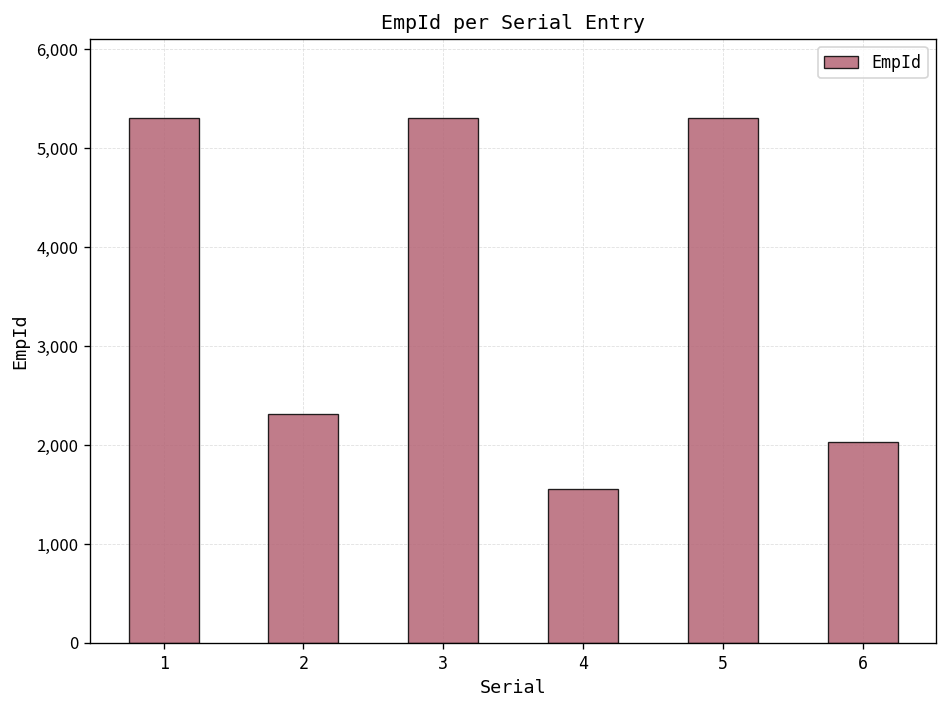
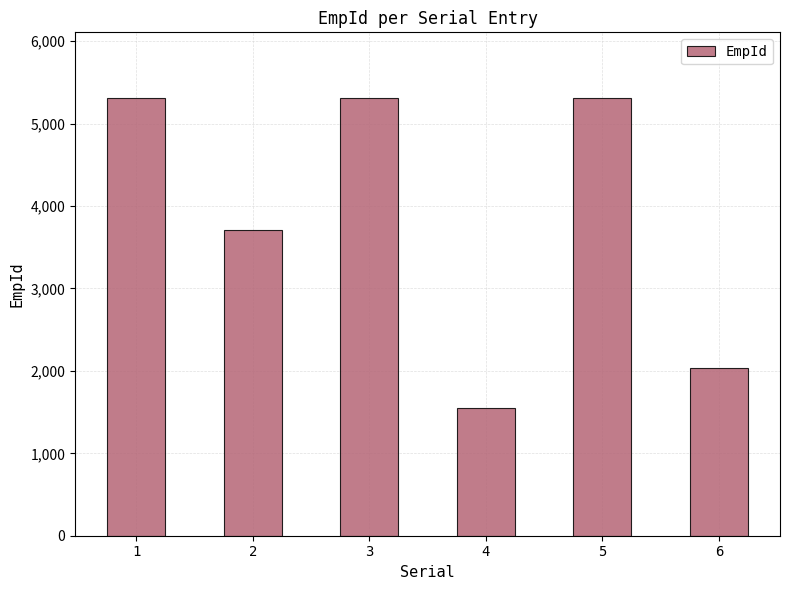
  {
    "1": "5,300",
-   "2": "2,300",
+   "2": "3,700",
    "3": "5,300",
    "4": "1,600",
    "5": "5,300",
    "6": "2,000"
  }
